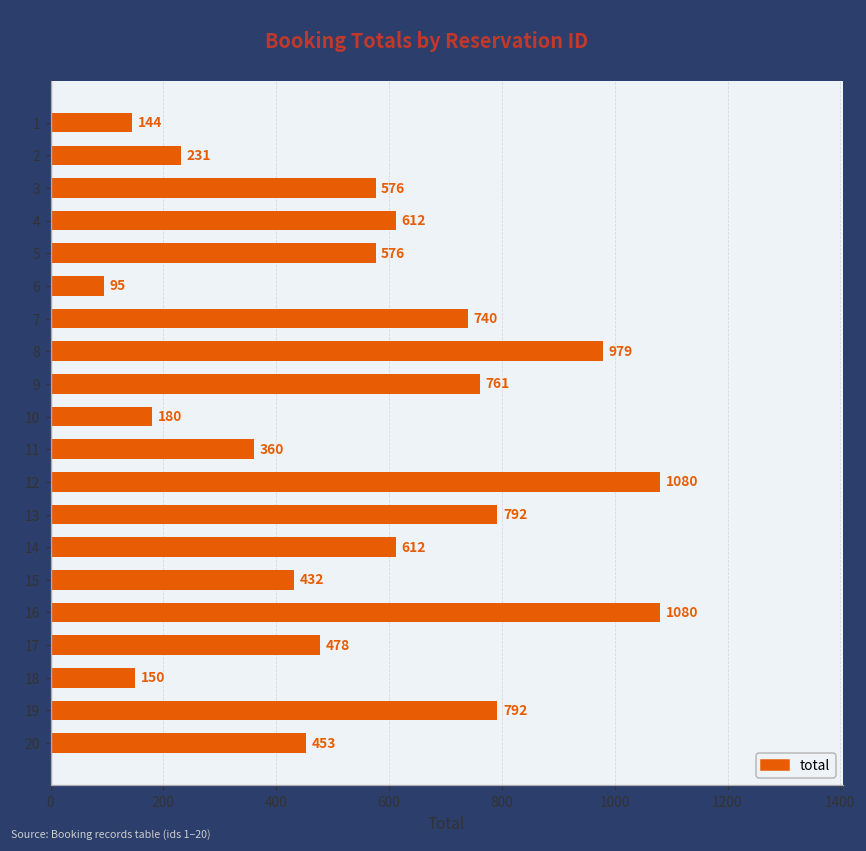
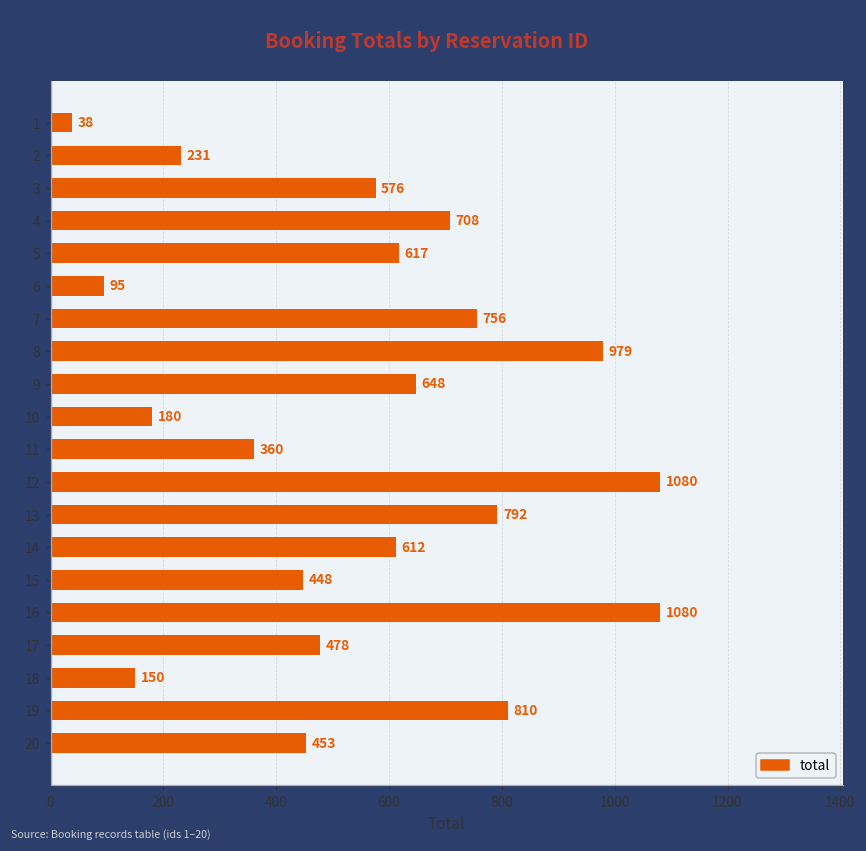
  {
-   "1": 144,
+   "1": 38,
    "2": 231,
    "3": 576,
-   "4": 612,
-   "5": 576,
+   "4": 708,
+   "5": 617,
    "6": 95,
-   "7": 740,
+   "7": 756,
    "8": 979,
-   "9": 761,
+   "9": 648,
    "10": 180,
    "11": 360,
    "12": 1080,
    "13": 792,
    "14": 612,
-   "15": 432,
+   "15": 448,
    "16": 1080,
    "17": 478,
    "18": 150,
-   "19": 792,
+   "19": 810,
    "20": 453
  }
